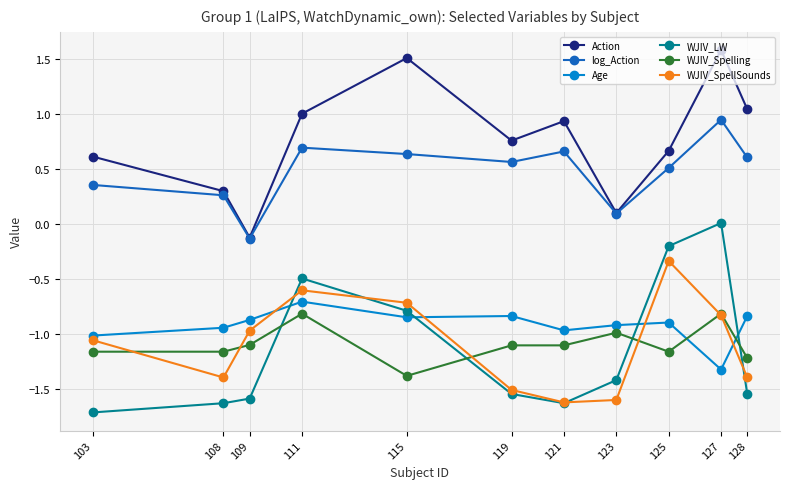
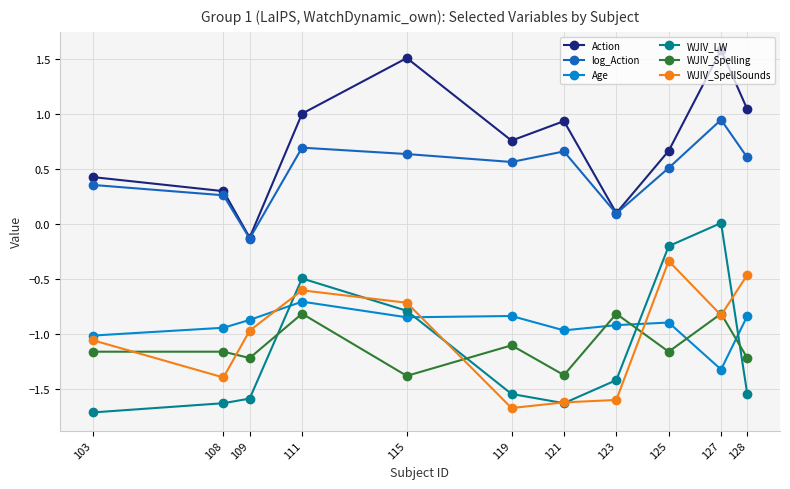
  {
    "Action": {
-     "103": 0.62,
+     "103": 0.43,
      "108": 0.30,
      "111": 1.01,
      "115": 1.51,
      "119": 0.76,
      "121": 0.94,
      "125": 0.67,
      "128": 1.05
    },
    "WJIV_LW": {
      "103": -1.72,
      "108": -1.63,
      "109": -1.59,
      "111": -0.50,
      "115": -0.79,
      "119": -1.55,
      "123": -1.42,
      "125": -0.20,
      "127": 0.01,
      "128": -1.55
    },
    "WJIV_Spelling": {
      "103": -1.16,
      "108": -1.16,
-     "109": -1.10,
+     "109": -1.22,
      "111": -0.82,
      "115": -1.38,
      "119": -1.11,
-     "121": -1.11,
-     "123": -0.99,
+     "121": -1.38,
+     "123": -0.82,
      "125": -1.16,
      "128": -1.22
    },
    "WJIV_SpellSounds": {
      "103": -1.06,
      "108": -1.40,
      "109": -0.97,
      "111": -0.60,
      "115": -0.72,
-     "119": -1.51,
+     "119": -1.68,
      "123": -1.60,
      "125": -0.34,
-     "128": -1.40
+     "128": -0.46
    }
  }
